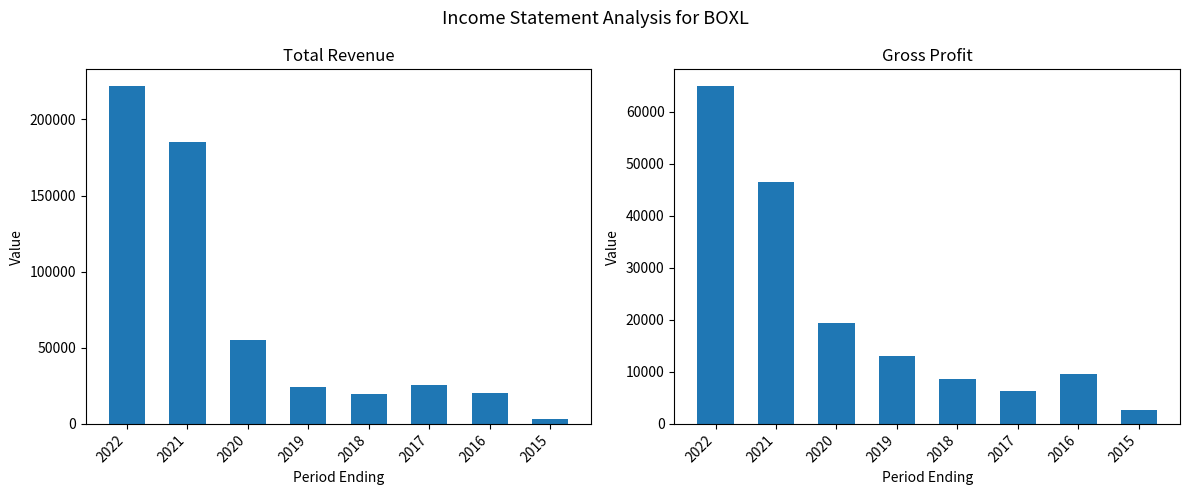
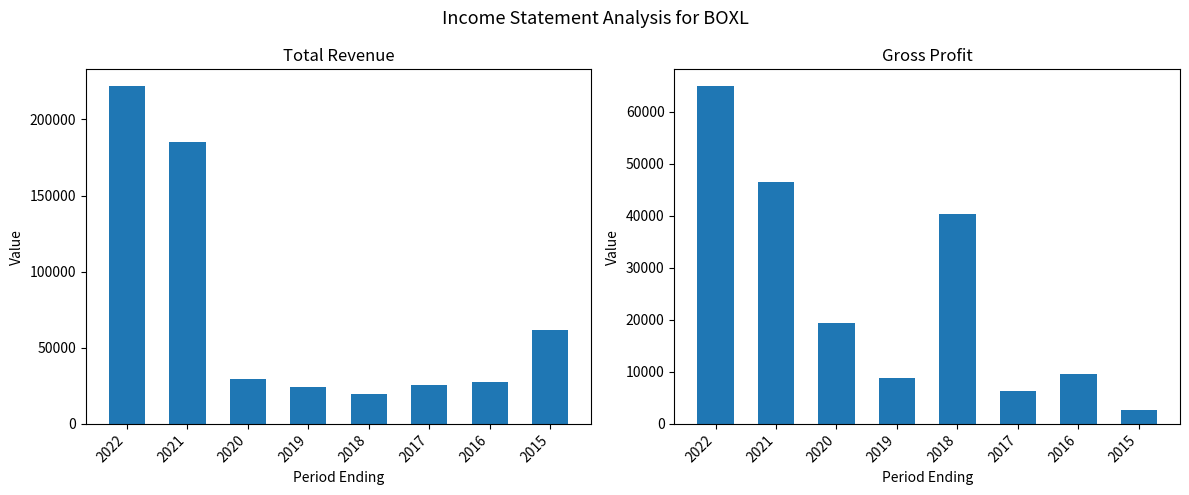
  {
    "Total Revenue": {
      "2022": 222000,
      "2021": 185000,
-     "2020": 55000,
+     "2020": 29000,
      "2019": 24000,
      "2018": 20000,
      "2017": 26000,
-     "2016": 20000,
-     "2015": 3000
+     "2016": 27000,
+     "2015": 62000
    },
    "Gross Profit": {
      "2022": 65000,
      "2021": 47000,
      "2020": 19000,
-     "2019": 13000,
-     "2018": 9000,
+     "2019": 9000,
+     "2018": 40000,
      "2017": 6000,
      "2016": 10000,
      "2015": 3000
    }
  }
